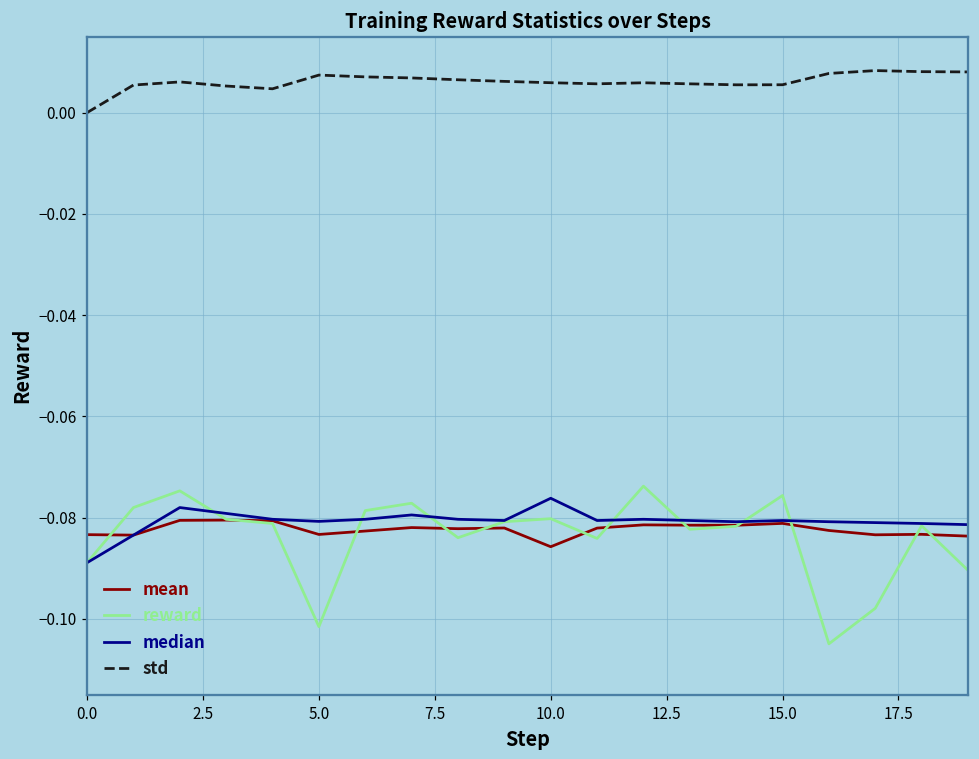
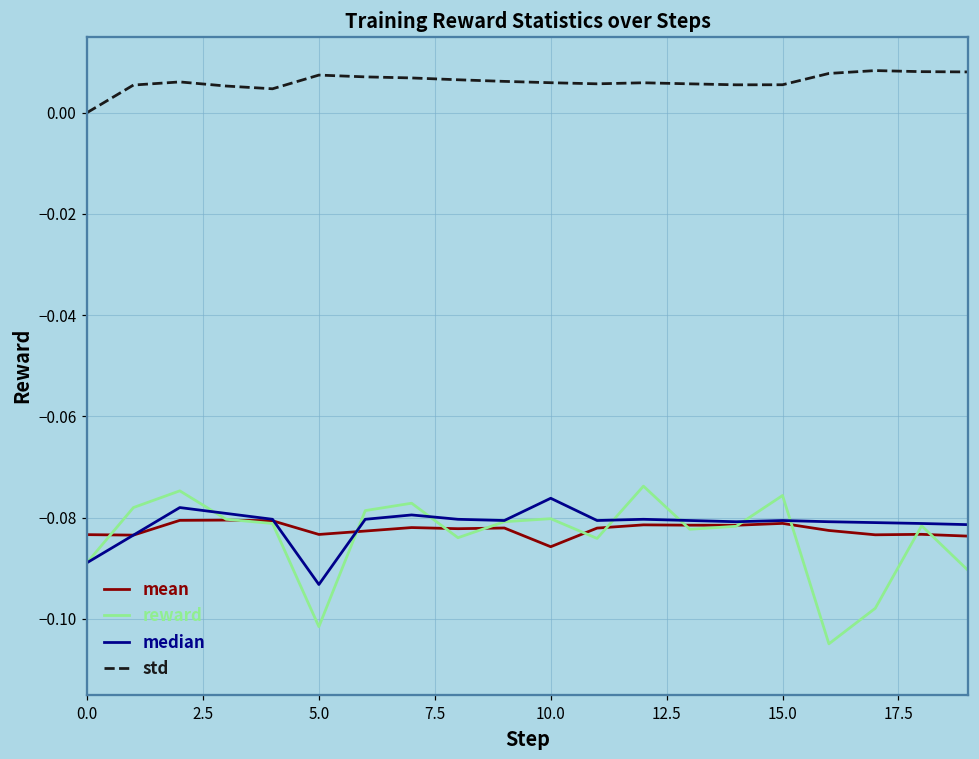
  {
    "mean": {
      "0.0": -0.083,
      "5.0": -0.083,
      "10.0": -0.086,
      "15.0": -0.081
    },
    "reward": {
      "5.0": -0.102,
      "10.0": -0.080,
      "15.0": -0.076
    },
    "median": {
-     "5.0": -0.081,
+     "5.0": -0.093,
      "10.0": -0.076,
      "15.0": -0.081
    },
    "std": {
      "0.0": 0.000,
      "5.0": 0.007,
      "10.0": 0.006,
      "15.0": 0.006
    }
  }
